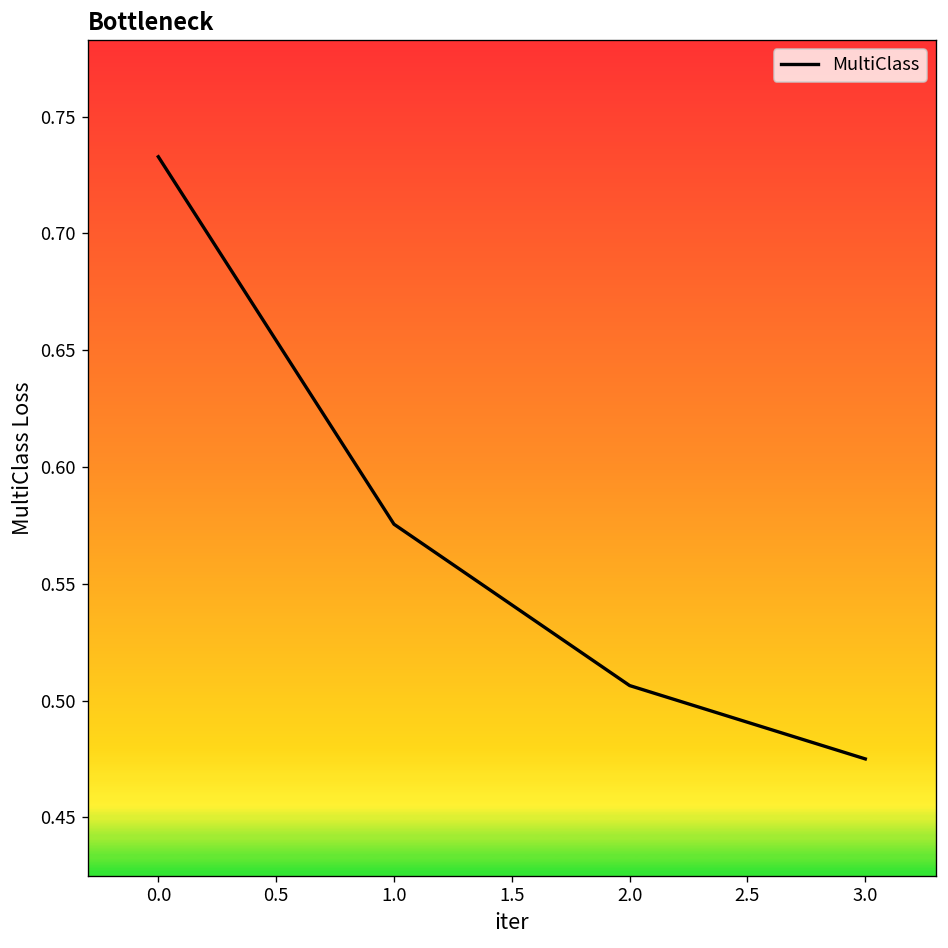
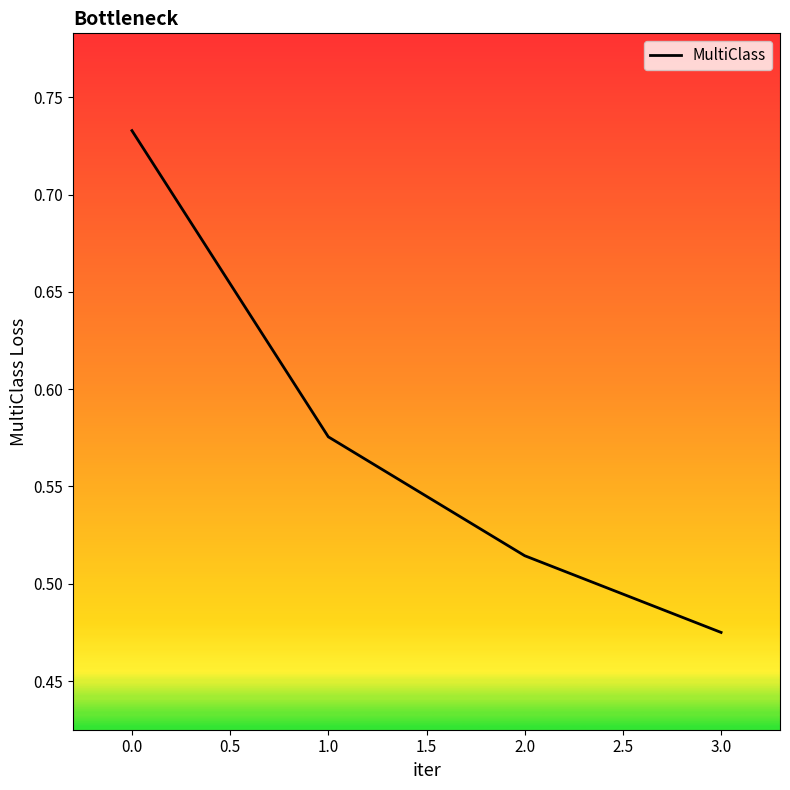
  {
    "0.0": 0.733,
    "1.0": 0.576,
-   "2.0": 0.506,
+   "2.0": 0.514,
    "3.0": 0.475
  }
